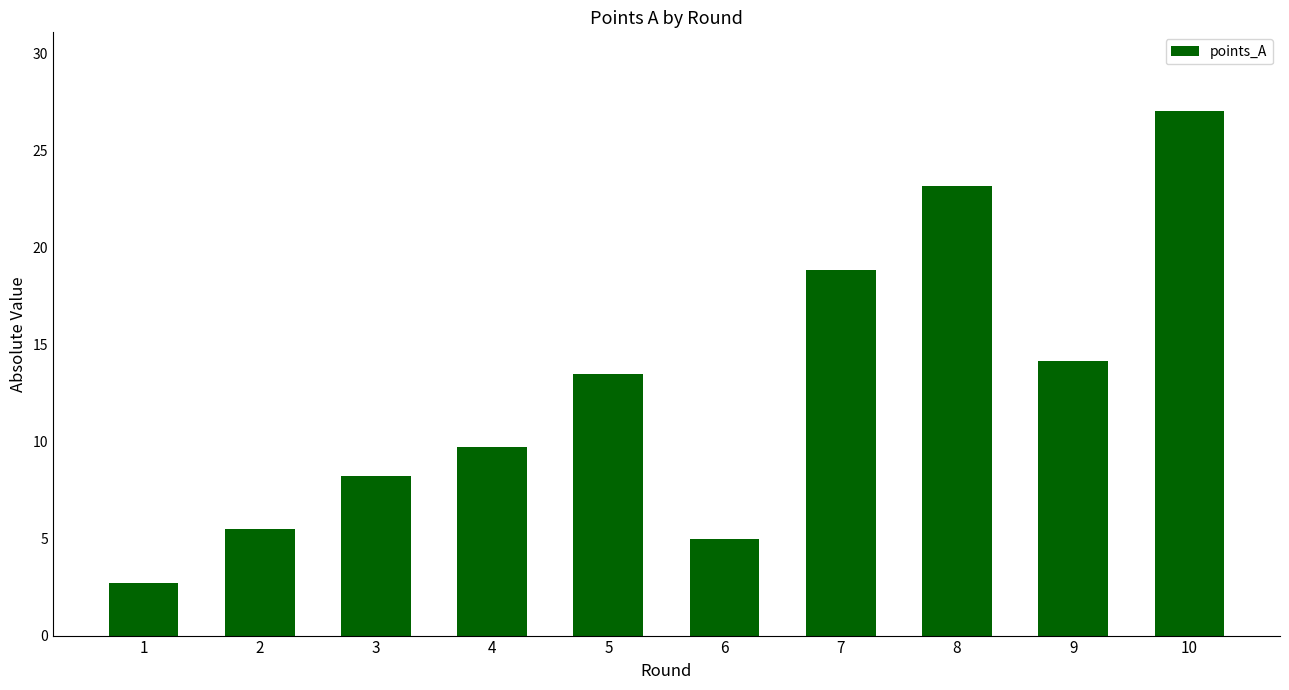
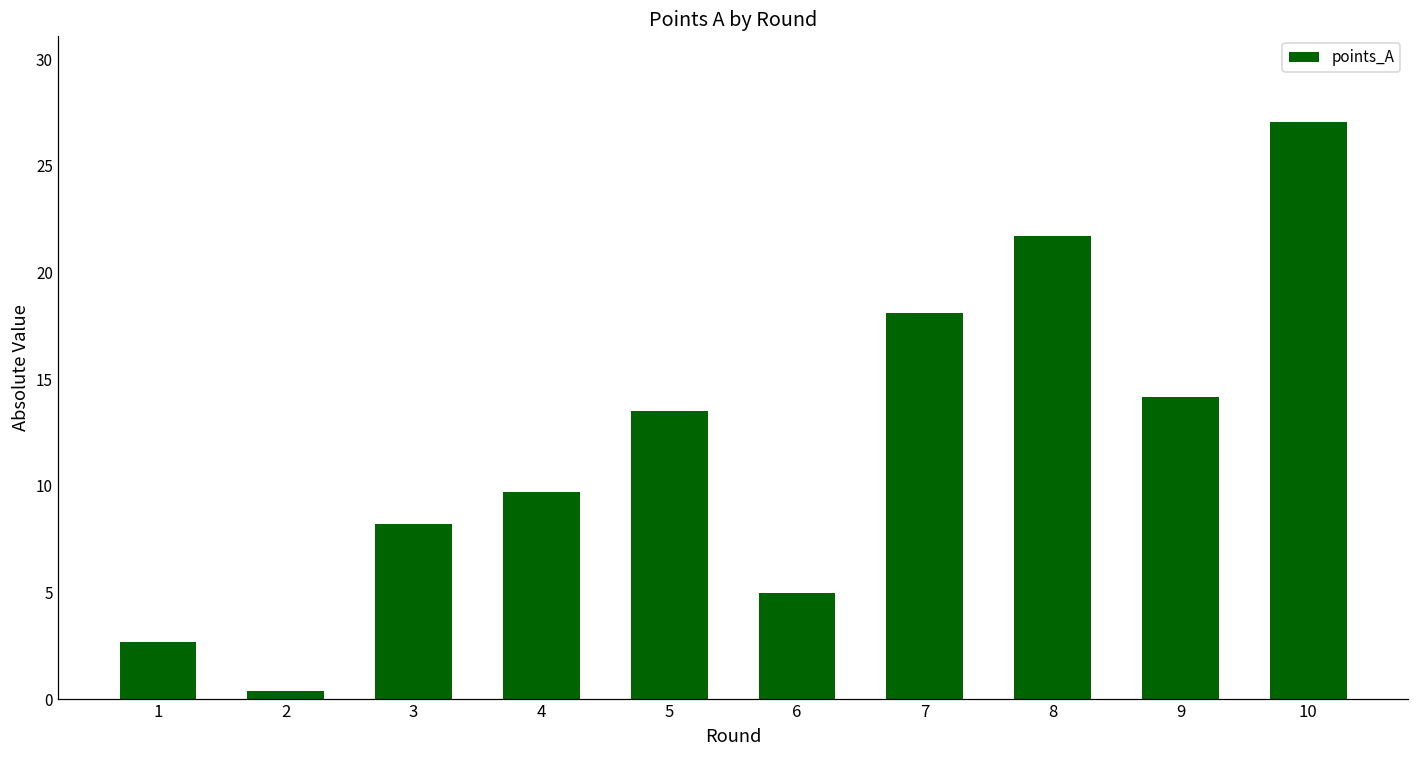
  {
    "1": 2.7,
-   "2": 5.5,
+   "2": 0.4,
    "3": 8.2,
    "4": 9.7,
    "5": 13.5,
    "6": 5.0,
-   "7": 18.9,
-   "8": 23.2,
+   "7": 18.1,
+   "8": 21.7,
    "9": 14.1,
    "10": 27.0
  }
